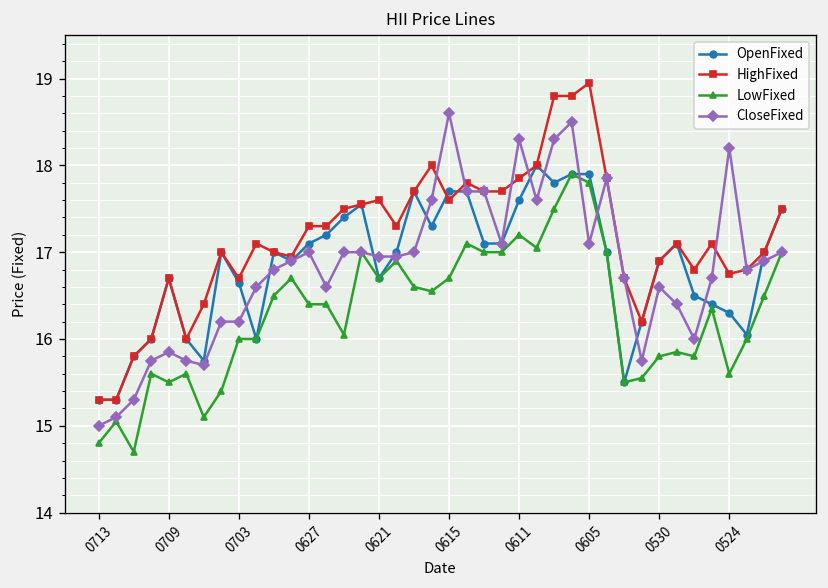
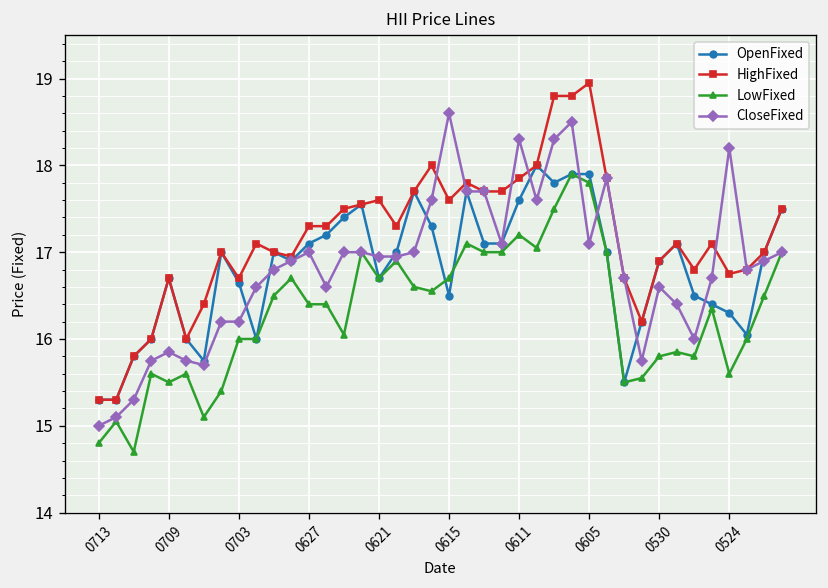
  {
    "OpenFixed": {
      "0703": 16.7,
      "0627": 17.1,
-     "0615": 17.7,
+     "0615": 16.5,
      "0611": 17.6,
      "0605": 17.9,
      "0524": 16.3
    },
    "HighFixed": {
      "0703": 16.7,
      "0627": 17.3,
      "0621": 17.6,
      "0615": 17.6,
      "0611": 17.9,
      "0605": 19.0,
      "0524": 16.8
    },
    "LowFixed": {
      "0713": 14.8,
      "0709": 15.5,
      "0703": 16.0,
      "0627": 16.4,
      "0615": 16.7,
      "0611": 17.2,
      "0605": 17.8,
      "0530": 15.8,
      "0524": 15.6
    },
    "CloseFixed": {
      "0713": 15.0,
      "0709": 15.9,
      "0703": 16.2,
      "0627": 17.0,
      "0621": 17.0,
      "0615": 18.6,
      "0611": 18.3,
      "0605": 17.1,
      "0530": 16.6,
      "0524": 18.2
    }
  }
